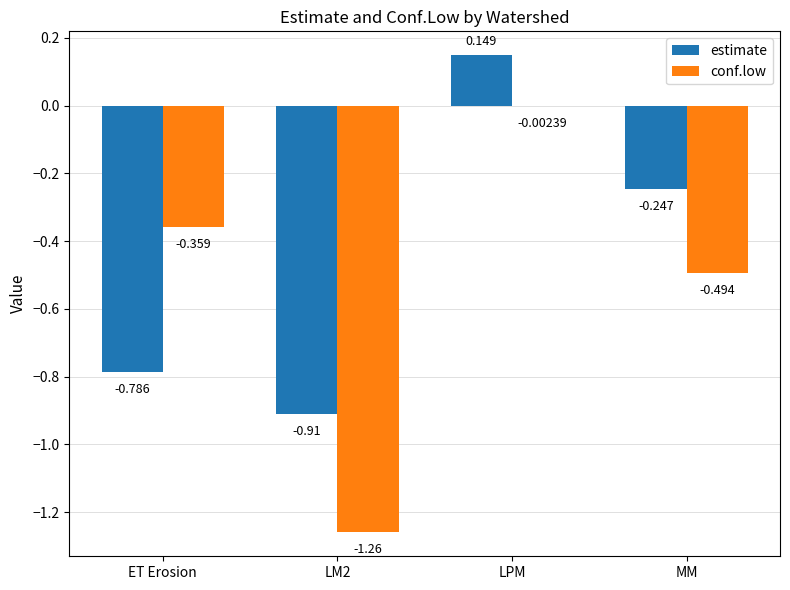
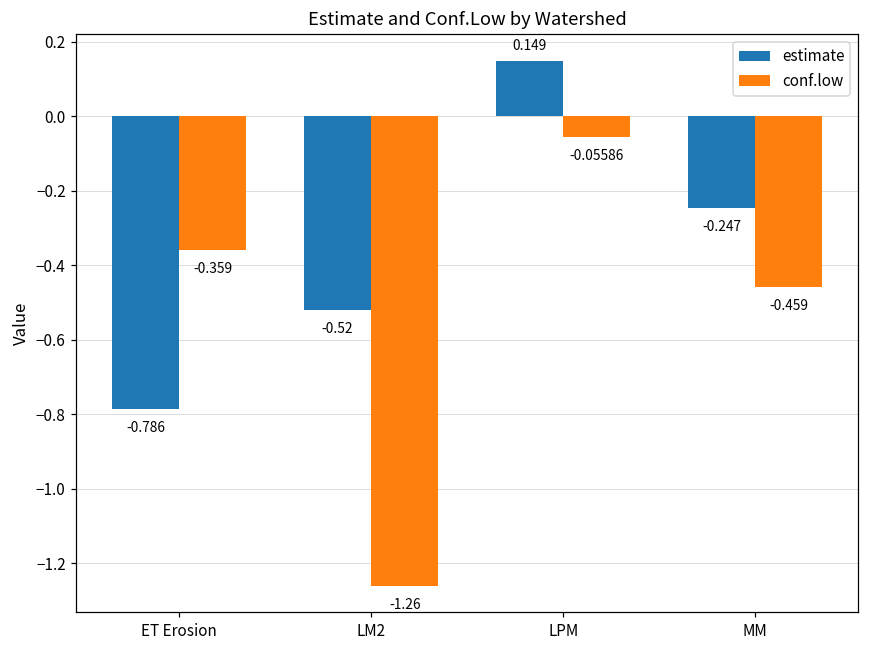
  {
    "estimate": {
      "ET Erosion": -0.786,
-     "LM2": -0.91,
+     "LM2": -0.52,
      "LPM": 0.149,
      "MM": -0.247
    },
    "conf.low": {
      "ET Erosion": -0.359,
      "LM2": -1.26,
-     "LPM": -0.00239,
-     "MM": -0.494
+     "LPM": -0.05586,
+     "MM": -0.459
    }
  }
